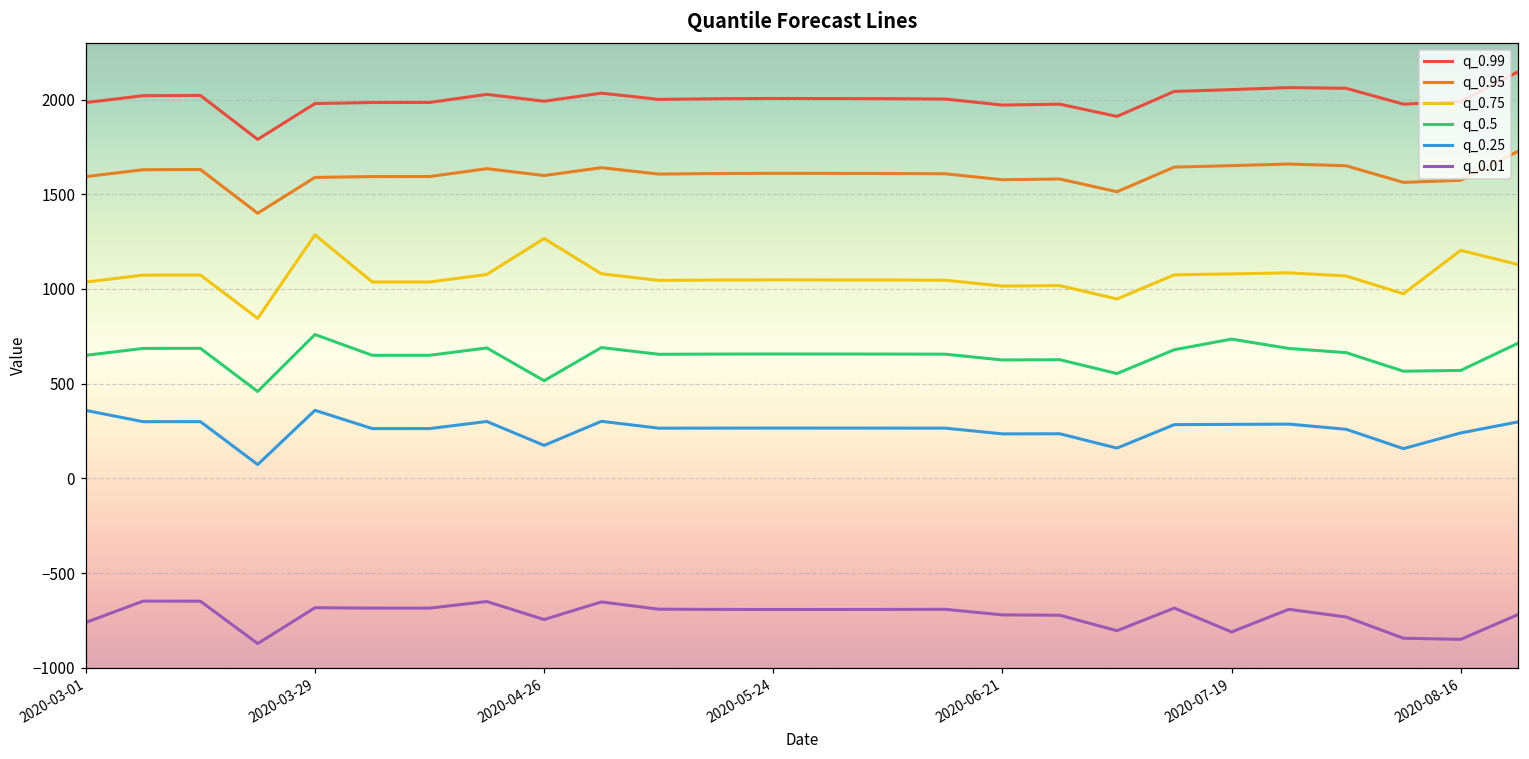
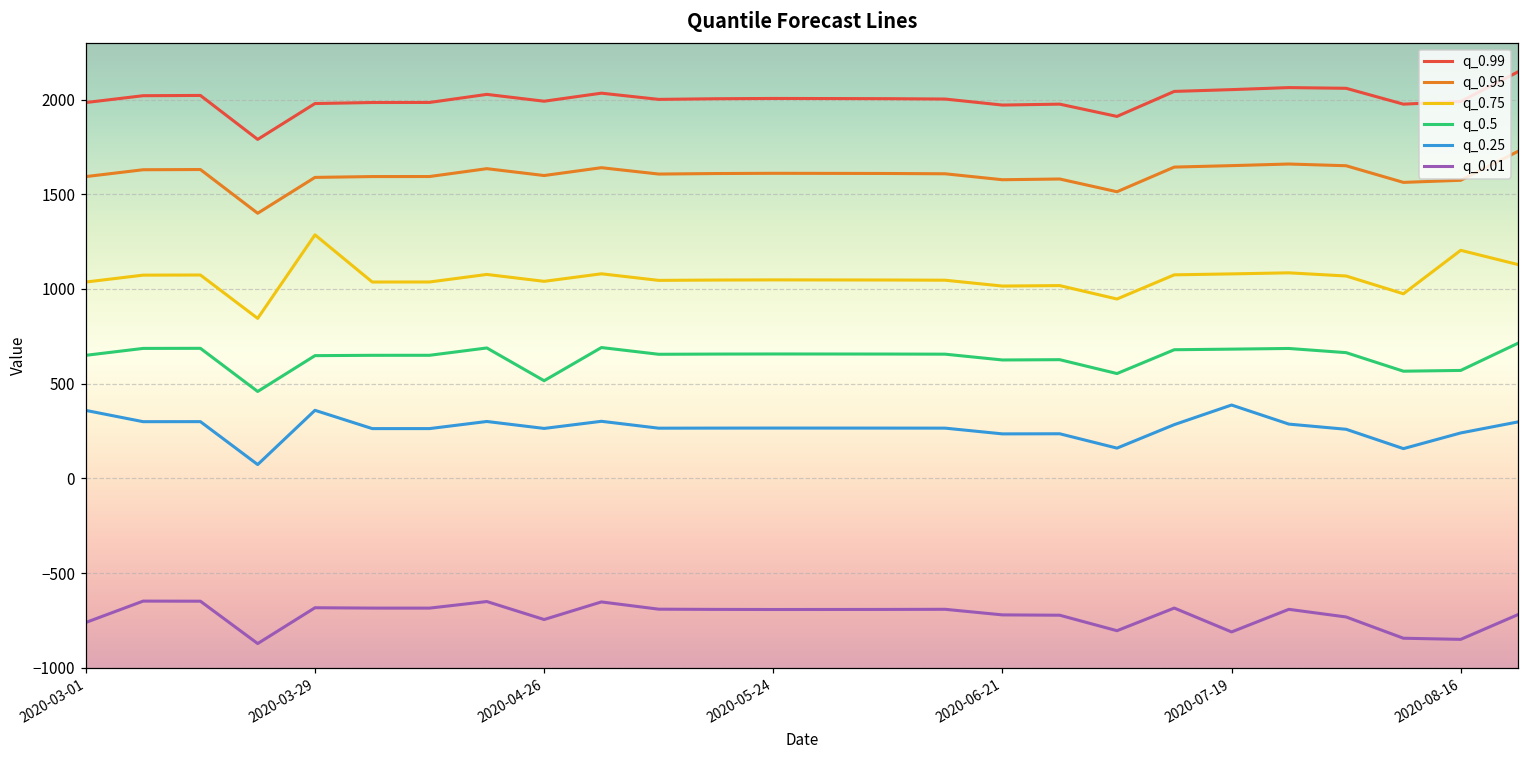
  {
    "q_0.75": {
      "2020-03-01": 1040,
      "2020-03-29": 1290,
-     "2020-04-26": 1270,
+     "2020-04-26": 1040,
      "2020-05-24": 1050,
      "2020-06-21": 1020,
      "2020-07-19": 1080,
      "2020-08-16": 1200
    },
    "q_0.5": {
      "2020-03-01": 650,
-     "2020-03-29": 760,
+     "2020-03-29": 650,
      "2020-04-26": 520,
      "2020-05-24": 660,
      "2020-06-21": 630,
-     "2020-07-19": 740,
+     "2020-07-19": 680,
      "2020-08-16": 570
    },
    "q_0.25": {
      "2020-03-01": 360,
      "2020-03-29": 360,
-     "2020-04-26": 170,
+     "2020-04-26": 260,
      "2020-05-24": 270,
      "2020-06-21": 240,
-     "2020-07-19": 290,
+     "2020-07-19": 390,
      "2020-08-16": 240
    },
    "q_0.01": {
      "2020-03-01": -760,
      "2020-03-29": -680,
      "2020-04-26": -750,
      "2020-05-24": -690,
      "2020-06-21": -720,
      "2020-07-19": -810,
      "2020-08-16": -850
    }
  }
